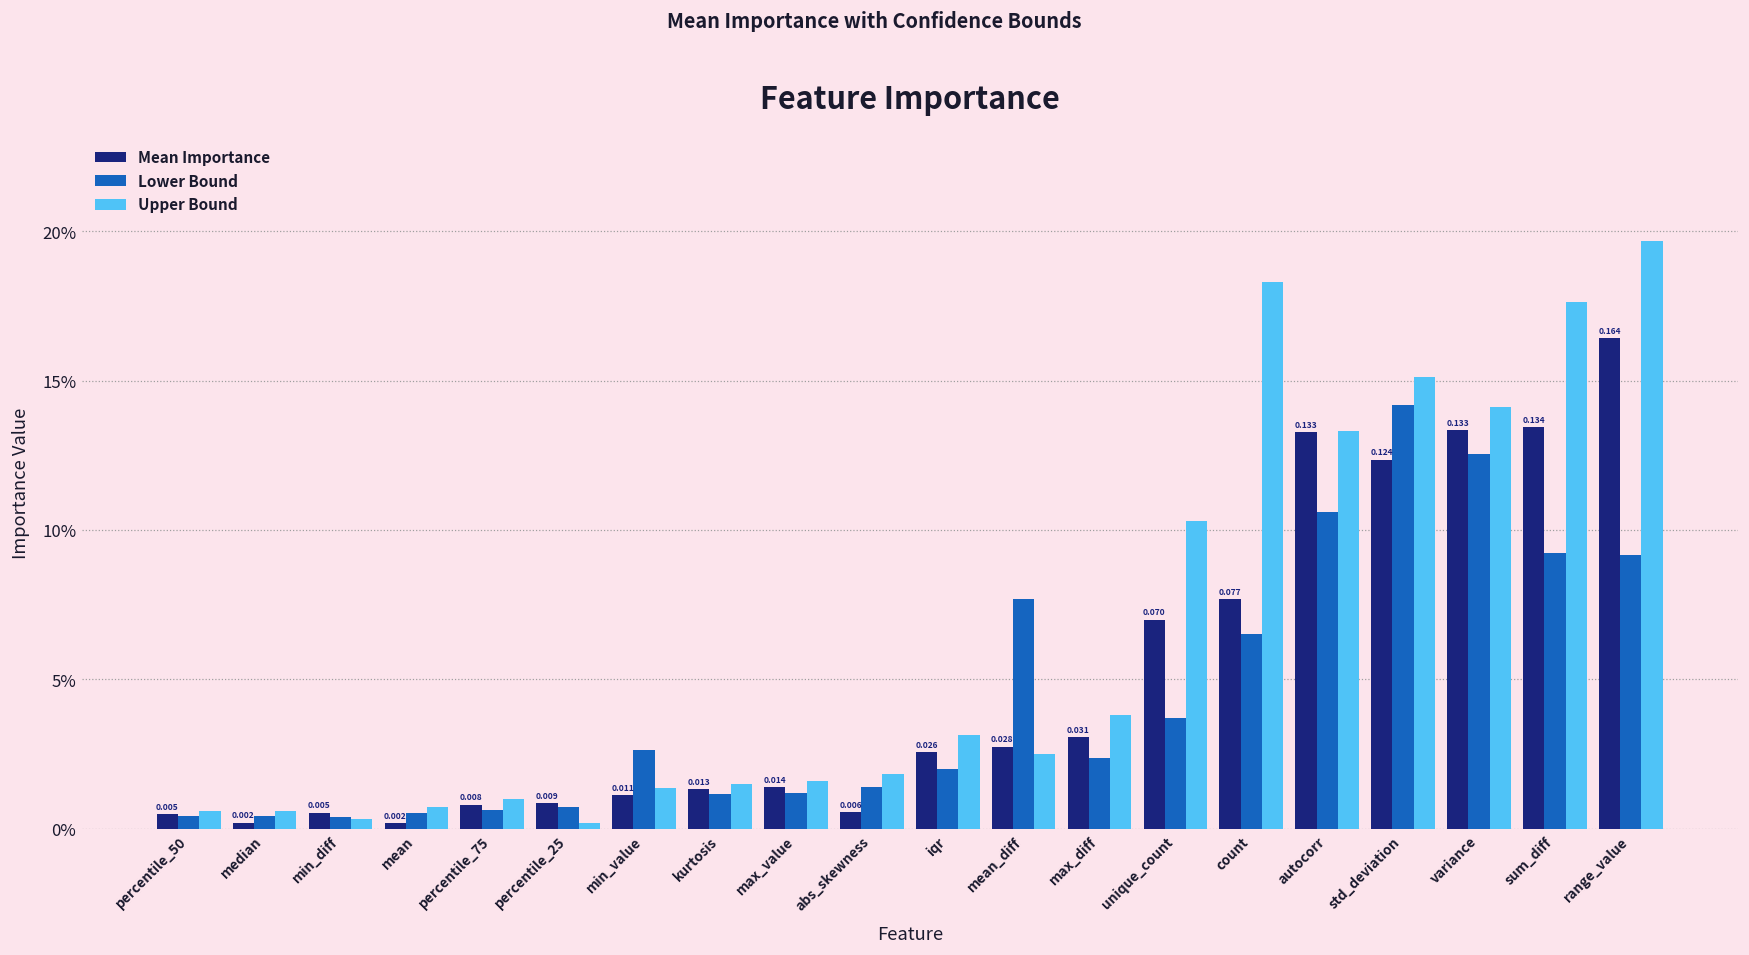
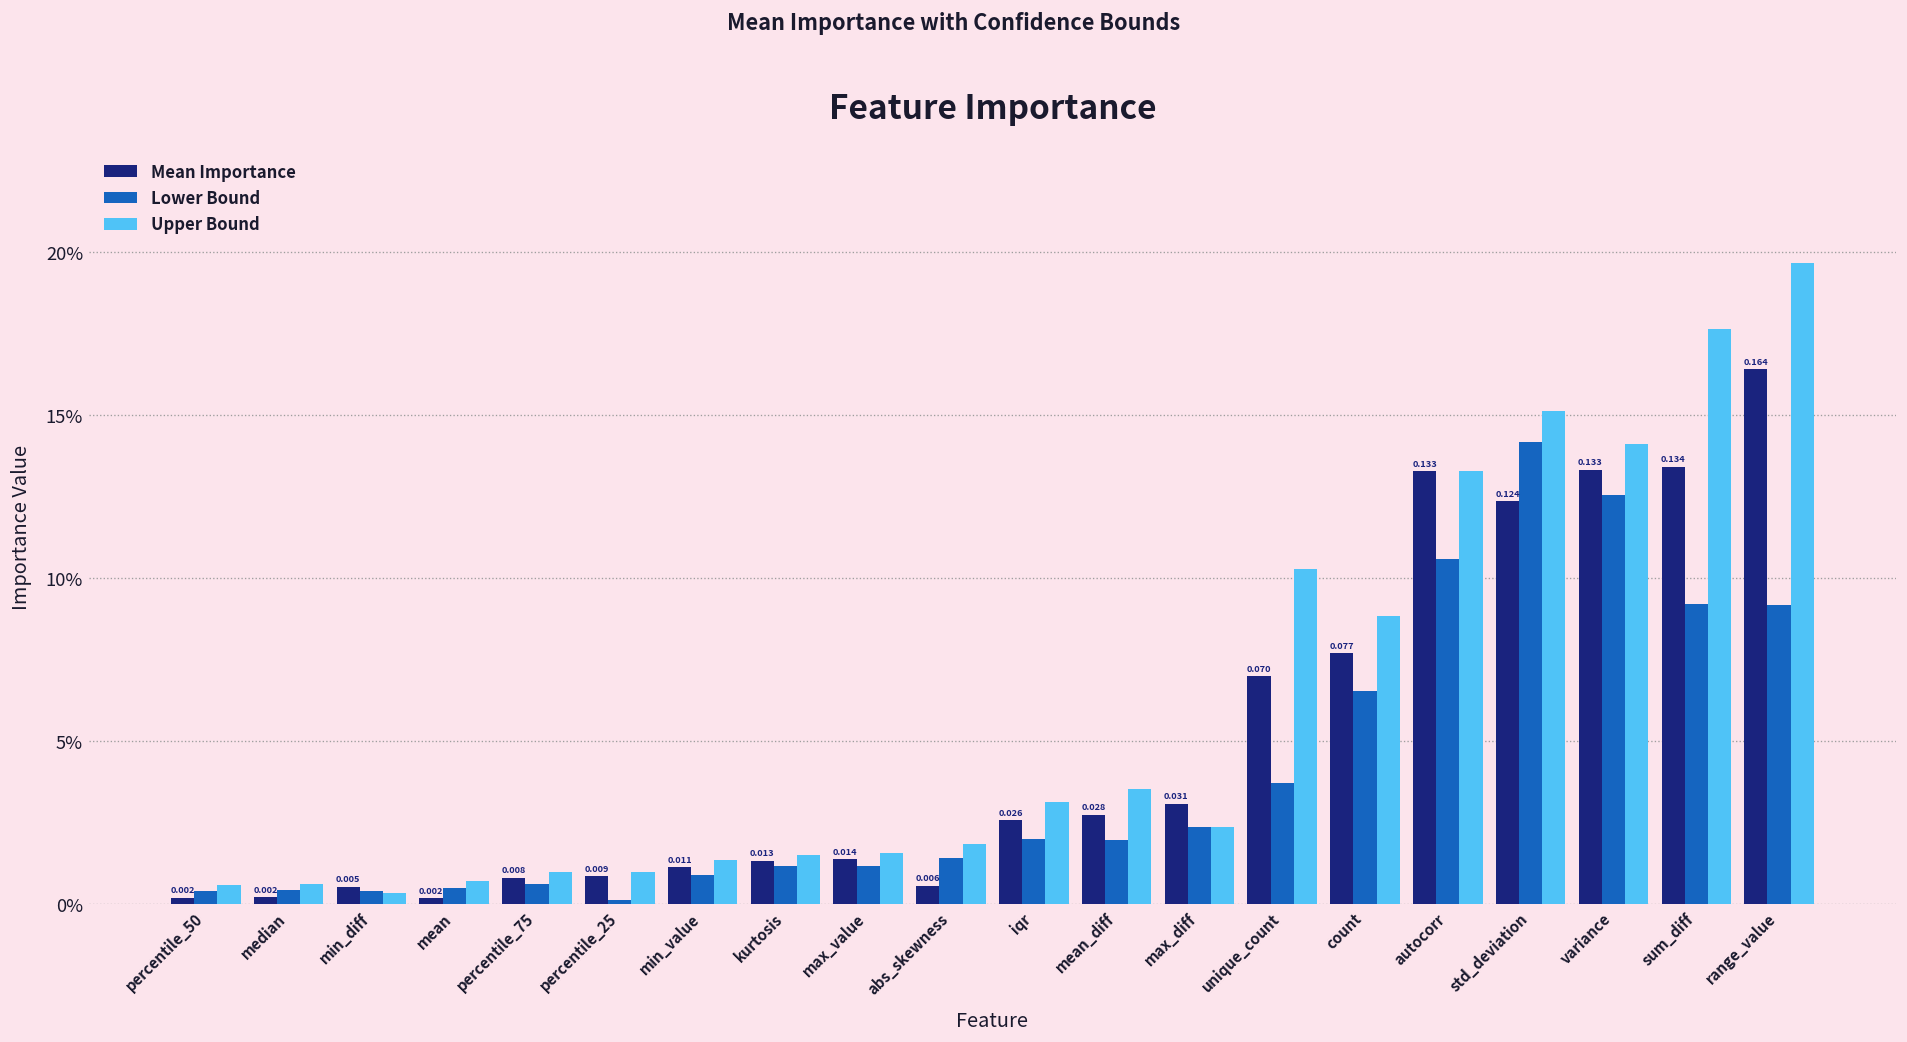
  {
    "Mean Importance": {
-     "percentile_50": "0.005",
+     "percentile_50": "0.002",
      "median": "0.002",
      "min_diff": "0.005",
      "mean": "0.002",
      "percentile_75": "0.008",
      "percentile_25": "0.009",
      "min_value": "0.011",
      "kurtosis": "0.013",
      "max_value": "0.014",
      "abs_skewness": "0.006",
      "iqr": "0.026",
      "mean_diff": "0.028",
      "max_diff": "0.031",
      "unique_count": "0.070",
      "count": "0.077",
      "autocorr": "0.133",
      "std_deviation": "0.124",
      "variance": "0.133",
      "sum_diff": "0.134",
      "range_value": "0.164"
    },
    "Lower Bound": {
      "percentile_50": "0.4%",
      "median": "0.4%",
      "min_diff": "0.4%",
      "mean": "0.5%",
      "percentile_75": "0.6%",
-     "percentile_25": "0.7%",
-     "min_value": "2.6%",
+     "percentile_25": "0.2%",
+     "min_value": "0.9%",
      "kurtosis": "1.2%",
      "max_value": "1.2%",
      "abs_skewness": "1.4%",
      "iqr": "2.0%",
-     "mean_diff": "7.7%",
+     "mean_diff": "2.0%",
      "max_diff": "2.4%",
      "unique_count": "3.7%",
      "count": "6.5%",
      "autocorr": "10.6%",
      "std_deviation": "14.2%",
      "variance": "12.6%",
      "sum_diff": "9.2%",
      "range_value": "9.2%"
    },
    "Upper Bound": {
      "percentile_50": "0.6%",
      "median": "0.6%",
      "min_diff": "0.3%",
      "mean": "0.7%",
      "percentile_75": "1.0%",
-     "percentile_25": "0.2%",
+     "percentile_25": "1.0%",
      "min_value": "1.4%",
      "kurtosis": "1.5%",
      "max_value": "1.6%",
      "abs_skewness": "1.8%",
      "iqr": "3.2%",
-     "mean_diff": "2.5%",
-     "max_diff": "3.8%",
+     "mean_diff": "3.5%",
+     "max_diff": "2.4%",
      "unique_count": "10.3%",
-     "count": "18.3%",
+     "count": "8.9%",
      "std_deviation": "15.1%",
      "variance": "14.1%",
      "sum_diff": "17.6%",
      "range_value": "19.7%"
    }
  }
